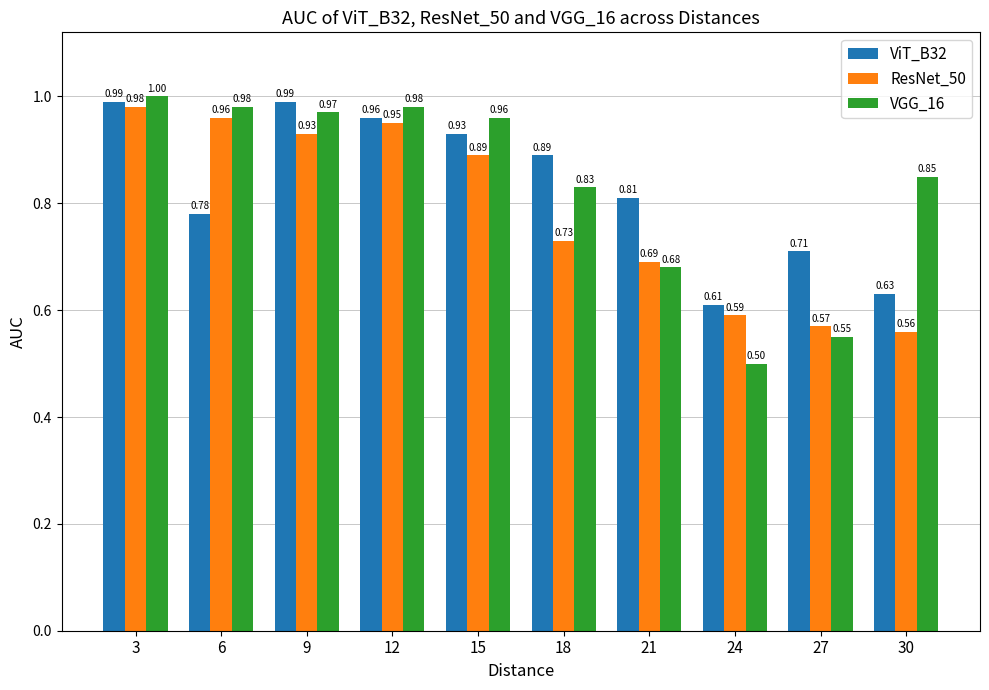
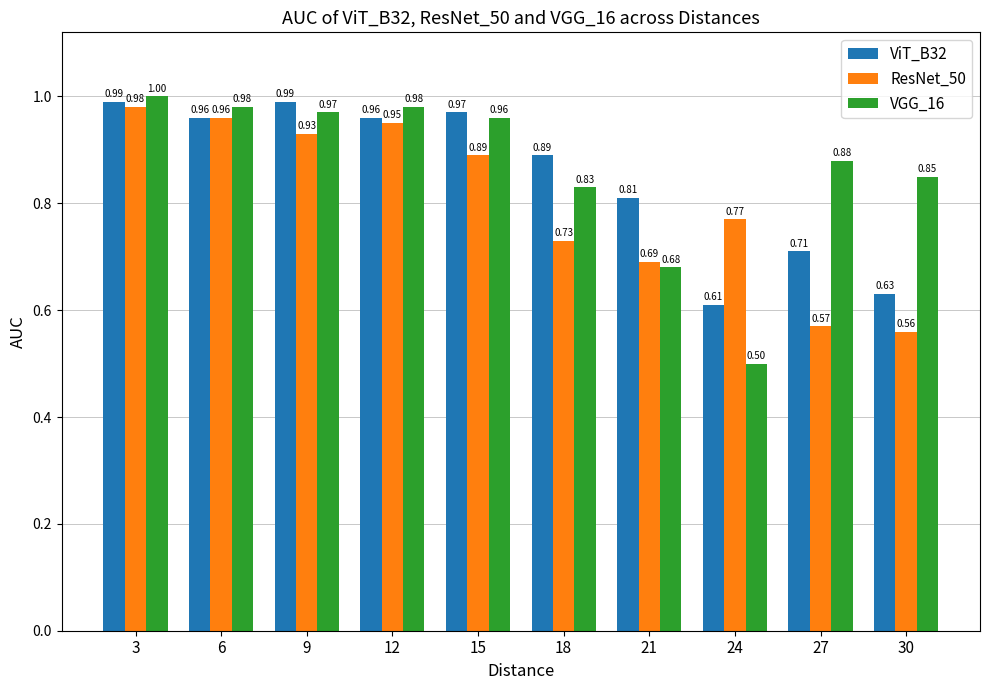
  {
    "ViT_B32": {
      "3": 0.99,
-     "6": 0.78,
+     "6": 0.96,
      "9": 0.99,
      "12": 0.96,
-     "15": 0.93,
+     "15": 0.97,
      "18": 0.89,
      "21": 0.81,
      "24": 0.61,
      "27": 0.71,
      "30": 0.63
    },
    "ResNet_50": {
      "3": 0.98,
      "6": 0.96,
      "9": 0.93,
      "12": 0.95,
      "15": 0.89,
      "18": 0.73,
      "21": 0.69,
-     "24": 0.59,
+     "24": 0.77,
      "27": 0.57,
      "30": 0.56
    },
    "VGG_16": {
      "3": 1.00,
      "6": 0.98,
      "9": 0.97,
      "12": 0.98,
      "15": 0.96,
      "18": 0.83,
      "21": 0.68,
      "24": 0.50,
-     "27": 0.55,
+     "27": 0.88,
      "30": 0.85
    }
  }
